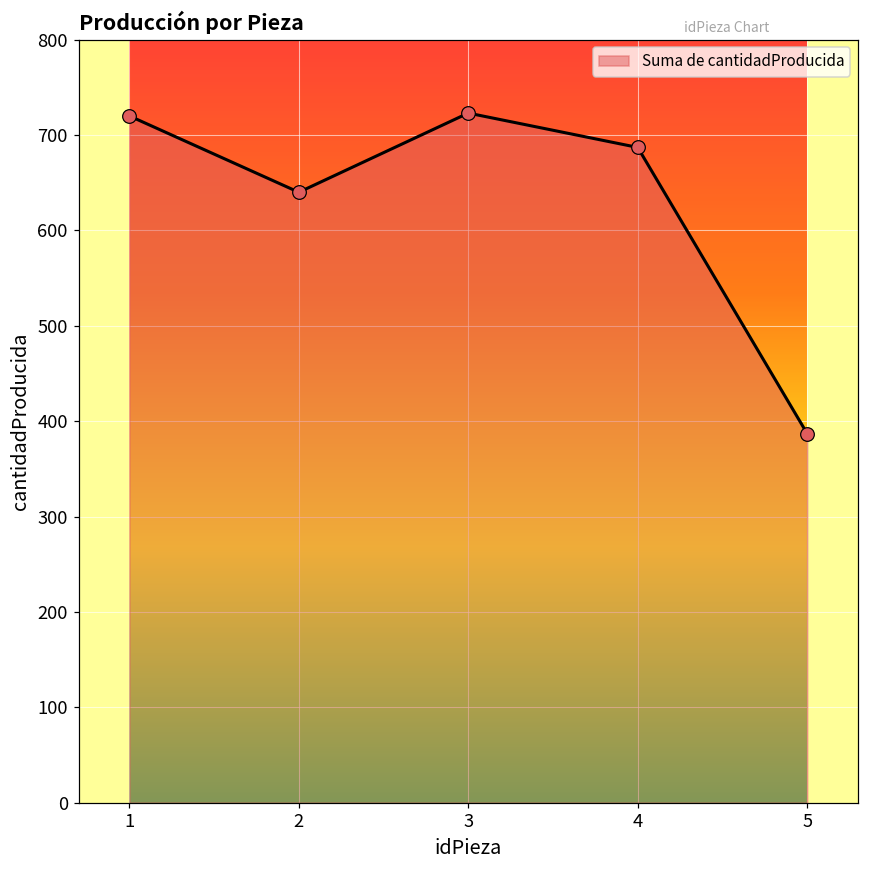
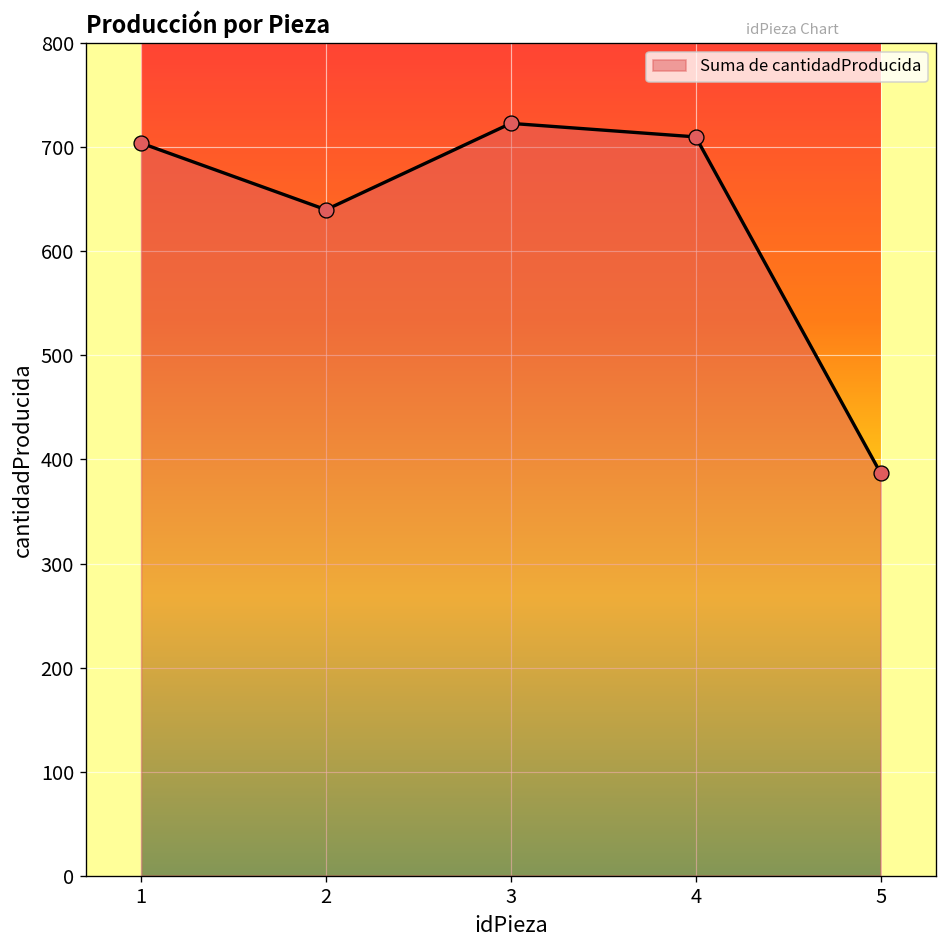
  {
-   "1": 720,
+   "1": 700,
    "2": 640,
    "3": 720,
-   "4": 690,
+   "4": 710,
    "5": 390
  }
